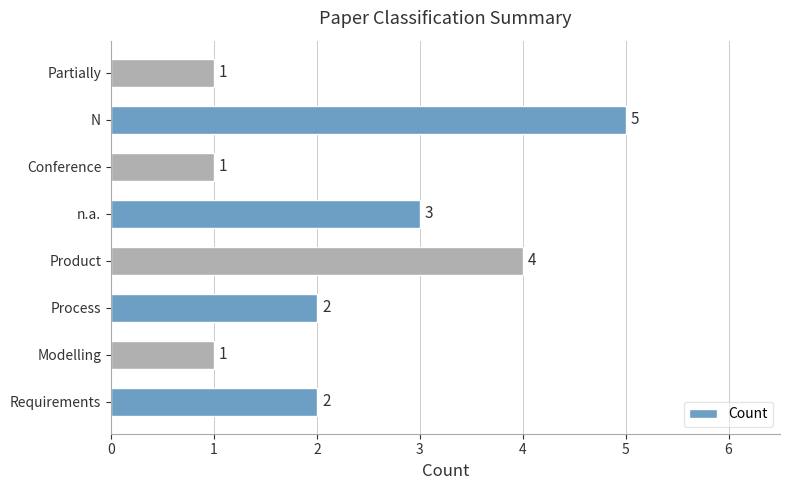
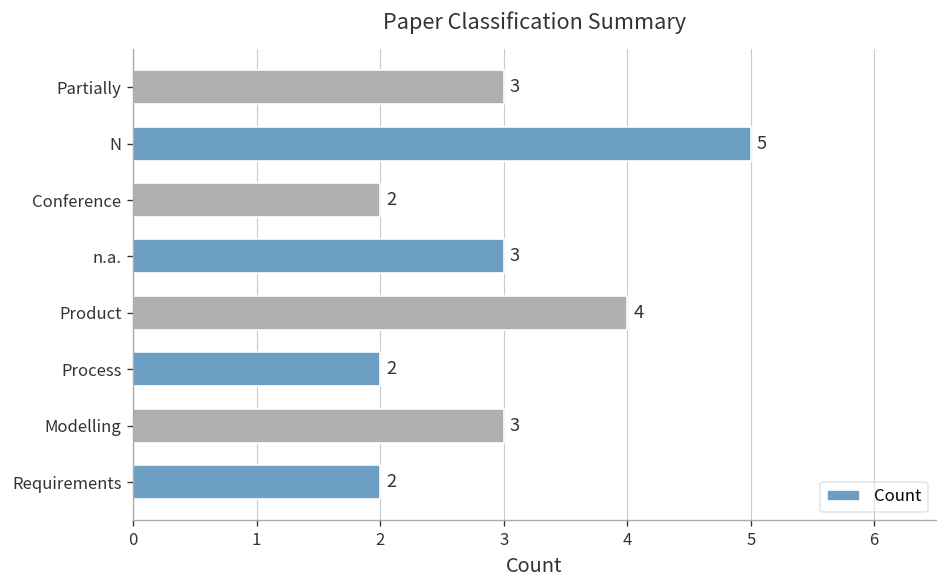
  {
-   "Partially": 1,
+   "Partially": 3,
    "N": 5,
-   "Conference": 1,
+   "Conference": 2,
    "n.a.": 3,
    "Product": 4,
    "Process": 2,
-   "Modelling": 1,
+   "Modelling": 3,
    "Requirements": 2
  }
